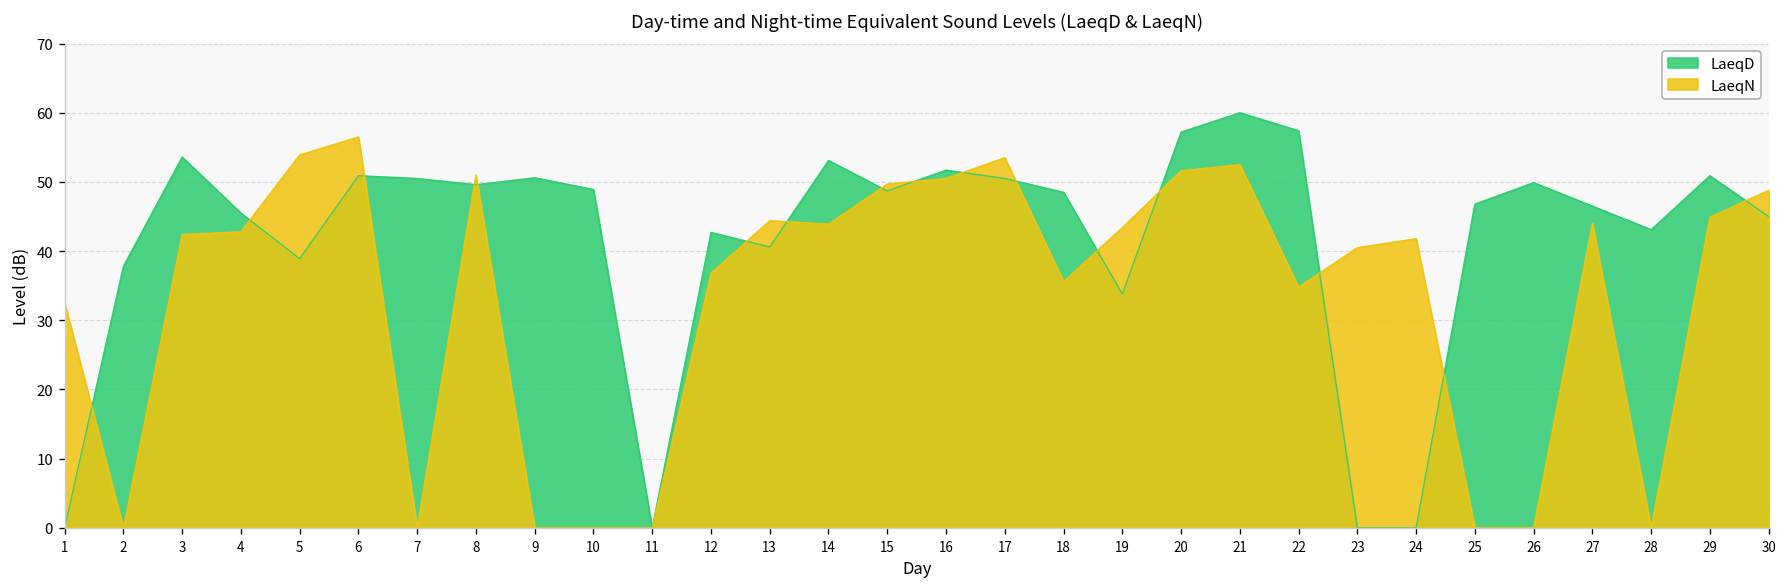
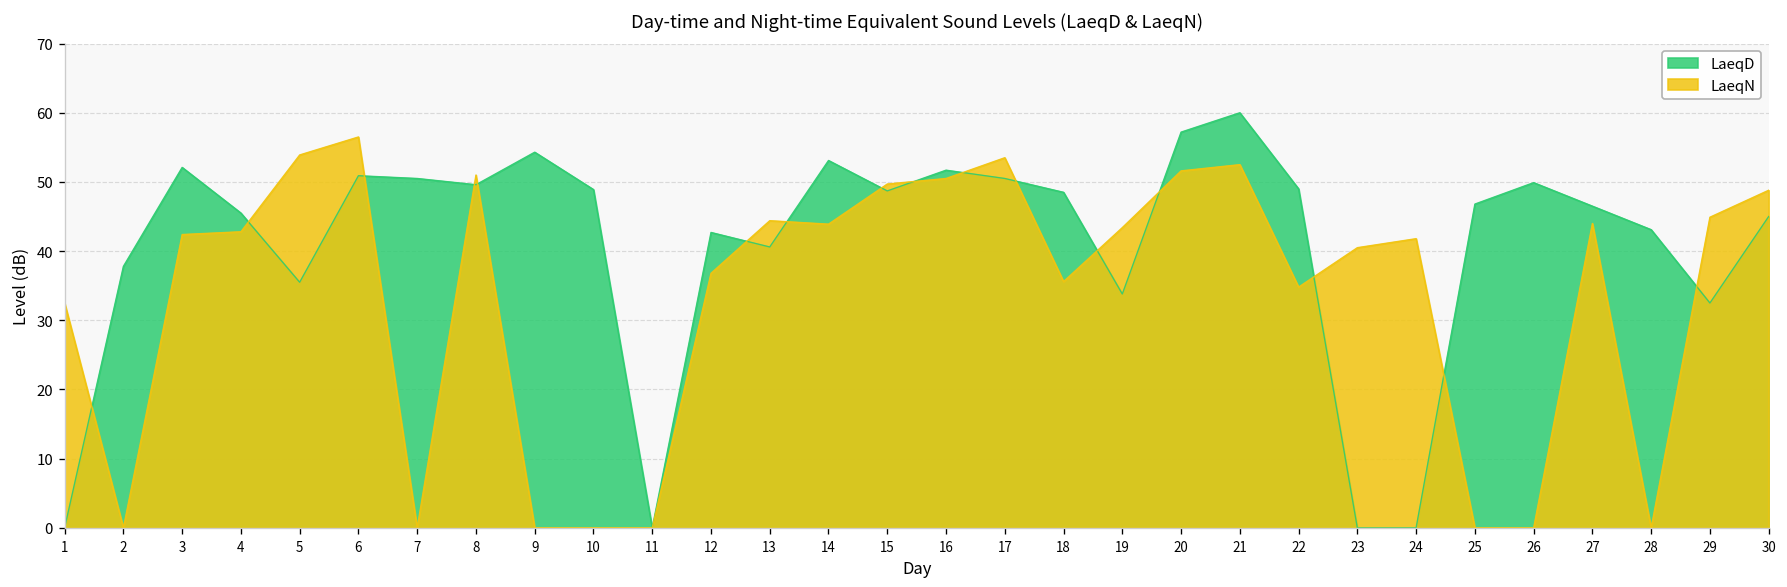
  {
    "LaeqD": {
      "1": 0,
      "2": 38,
-     "3": 54,
+     "3": 52,
      "4": 46,
-     "5": 39,
+     "5": 36,
      "6": 51,
      "7": 51,
      "8": 50,
-     "9": 51,
+     "9": 54,
      "10": 49,
      "12": 43,
      "13": 41,
      "14": 53,
      "15": 49,
      "16": 52,
      "17": 51,
      "18": 49,
      "19": 34,
      "20": 57,
      "21": 60,
-     "22": 57,
+     "22": 49,
      "23": 0,
      "24": 0,
      "25": 47,
      "26": 50,
      "27": 47,
      "28": 43,
-     "29": 51,
+     "29": 33,
      "30": 45
    },
    "LaeqN": {
      "1": 33,
      "2": 0,
      "3": 42,
      "4": 43,
      "5": 54,
      "6": 57,
      "7": 0,
      "8": 51,
      "9": 0,
      "10": 0,
      "12": 37,
      "13": 44,
      "14": 44,
      "15": 50,
      "16": 51,
      "17": 54,
      "18": 36,
      "19": 43,
      "20": 52,
      "21": 53,
      "22": 35,
      "23": 41,
      "24": 42,
      "25": 0,
      "26": 0,
      "27": 44,
      "28": 0,
      "29": 45,
      "30": 49
    }
  }
